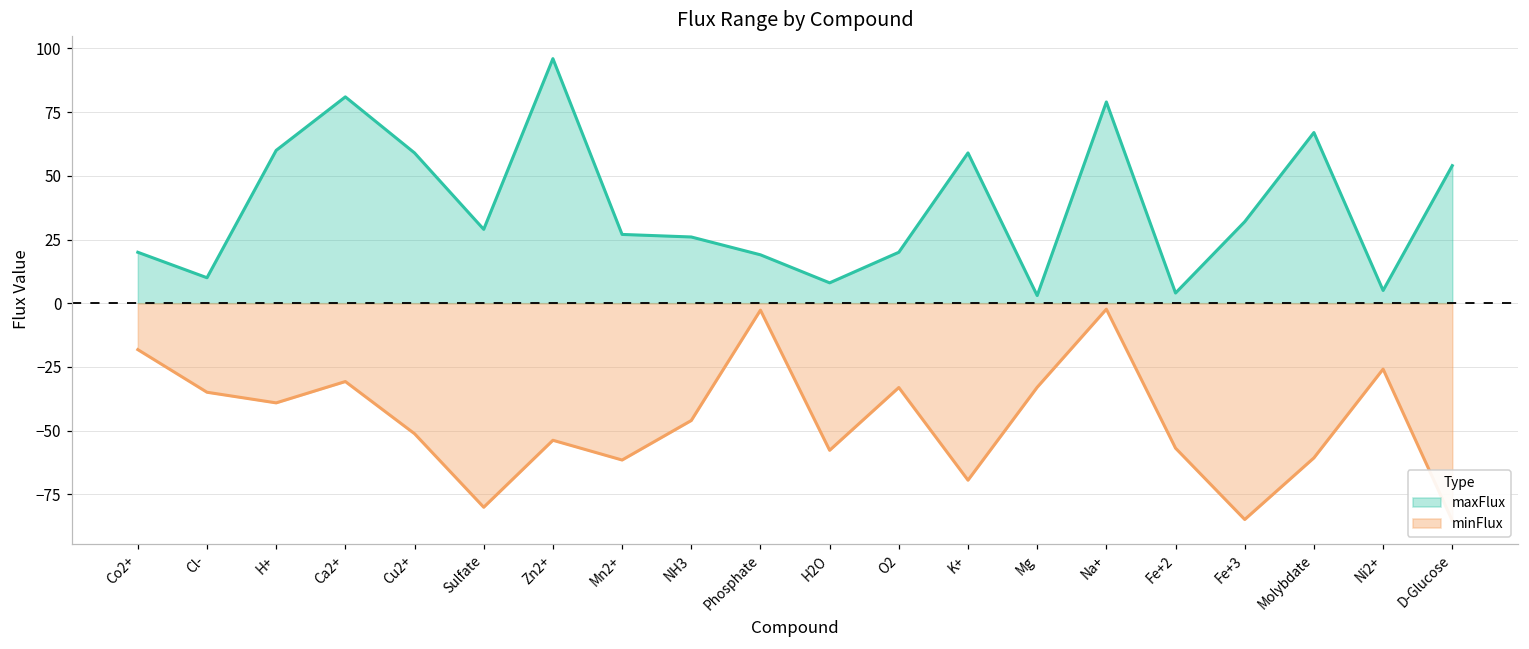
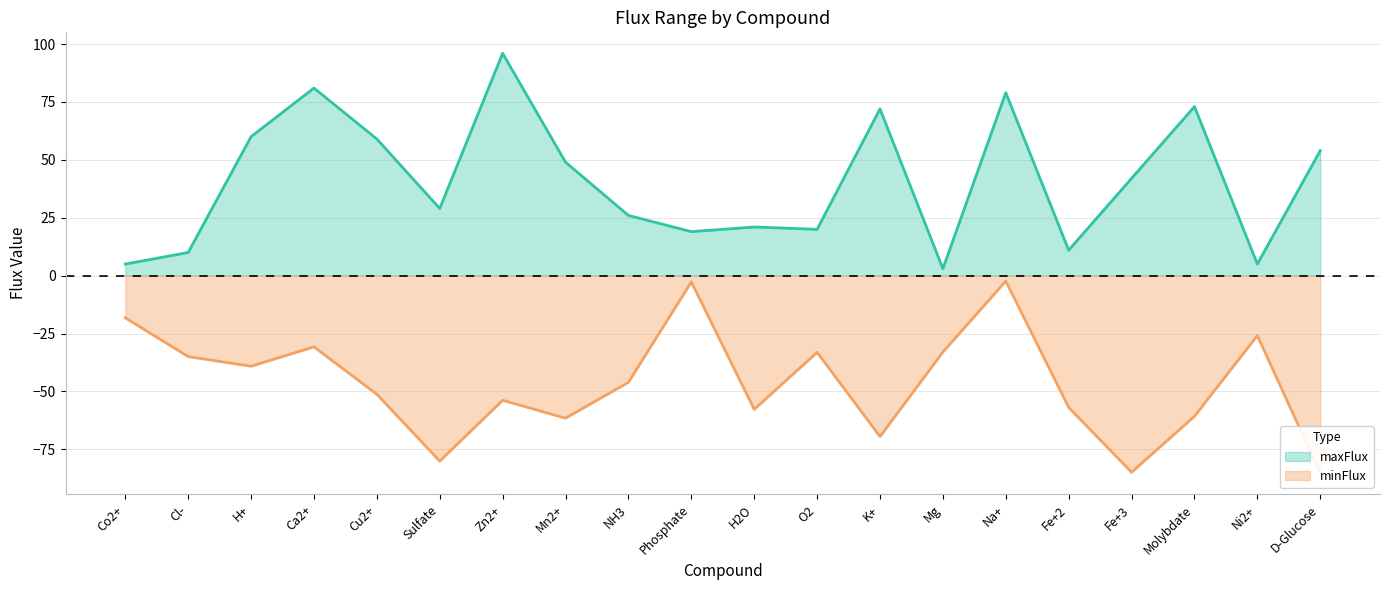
  {
    "maxFlux": {
-     "Co2+": 20,
+     "Co2+": 5,
      "Cl-": 10,
      "H+": 60,
      "Ca2+": 81,
      "Cu2+": 59,
      "Sulfate": 29,
      "Zn2+": 96,
-     "Mn2+": 27,
+     "Mn2+": 49,
      "NH3": 26,
      "Phosphate": 19,
-     "H2O": 8,
+     "H2O": 21,
      "O2": 20,
-     "K+": 59,
+     "K+": 72,
      "Mg": 3,
      "Na+": 79,
-     "Fe+2": 4,
-     "Fe+3": 32,
-     "Molybdate": 67,
+     "Fe+2": 11,
+     "Fe+3": 42,
+     "Molybdate": 73,
      "Ni2+": 5,
      "D-Glucose": 54
    }
  }
